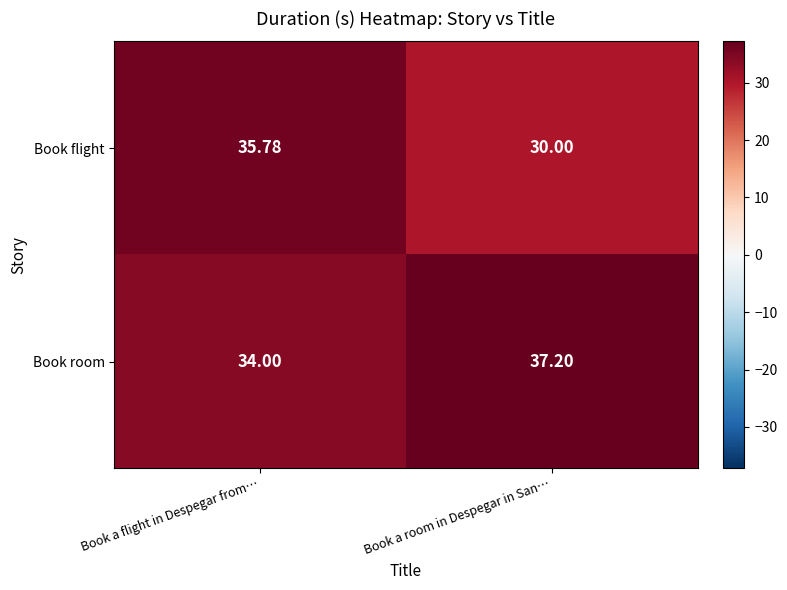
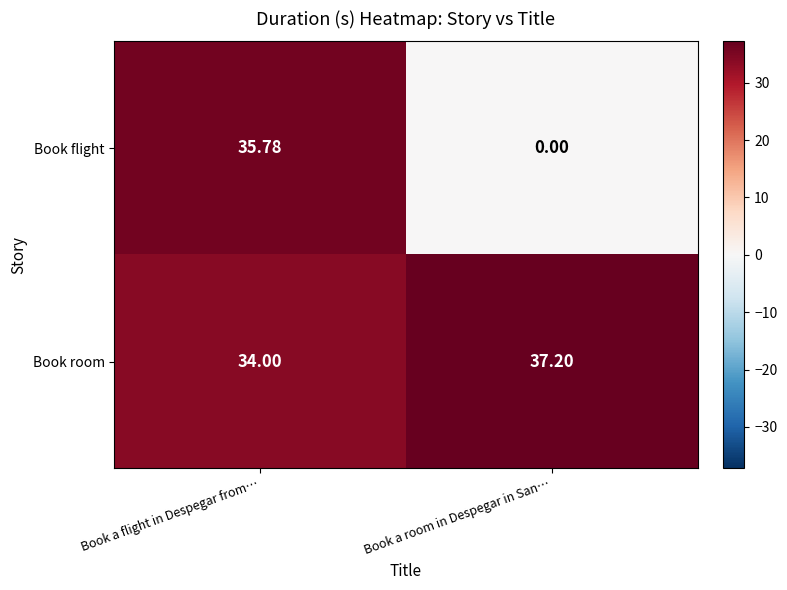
  {
    "Book flight": {
      "Book a flight in Despegar from…": 35.78,
-     "Book a room in Despegar in San…": 30.00
+     "Book a room in Despegar in San…": 0.00
    },
    "Book room": {
      "Book a flight in Despegar from…": 34.00,
      "Book a room in Despegar in San…": 37.20
    }
  }
